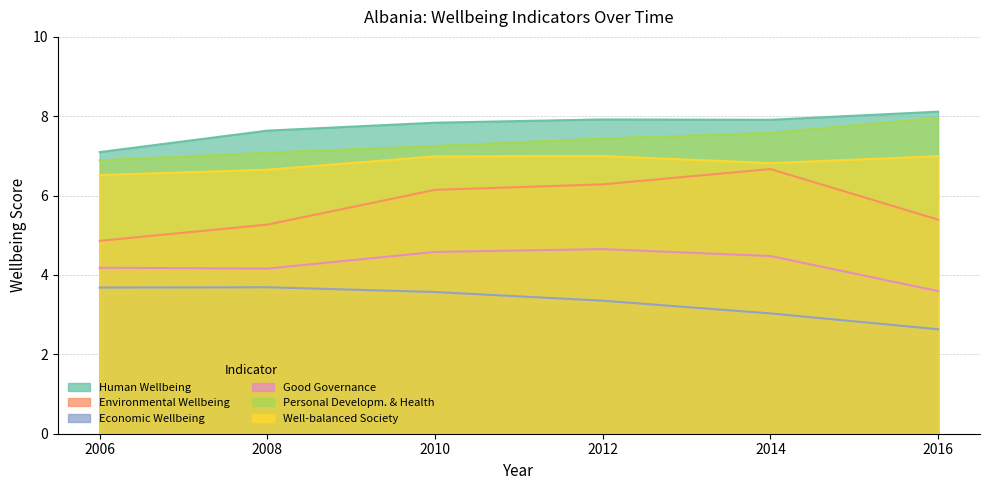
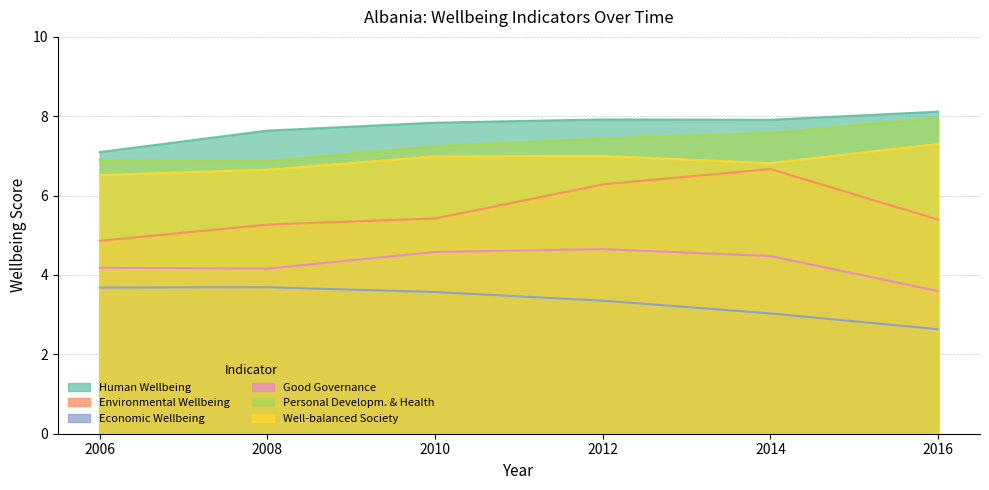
  {
    "Human Wellbeing": {
      "2006": 7.1,
      "2008": 7.6,
      "2010": 7.8,
      "2012": 7.9,
      "2014": 7.9,
      "2016": 8.1
    },
    "Environmental Wellbeing": {
      "2006": 4.9,
      "2008": 5.3,
-     "2010": 6.1,
+     "2010": 5.4,
      "2012": 6.3,
      "2014": 6.7,
      "2016": 5.4
    },
    "Economic Wellbeing": {
      "2006": 3.7,
      "2008": 3.7,
      "2010": 3.6,
      "2012": 3.4,
      "2014": 3.0,
      "2016": 2.6
    },
    "Good Governance": {
      "2006": 4.2,
      "2008": 4.2,
      "2010": 4.6,
      "2012": 4.7,
      "2014": 4.5,
      "2016": 3.6
    },
    "Personal Developm. & Health": {
      "2006": 6.9,
-     "2008": 7.1,
+     "2008": 6.9,
      "2010": 7.2,
      "2012": 7.4,
      "2014": 7.6,
      "2016": 8.0
    },
    "Well-balanced Society": {
      "2006": 6.5,
      "2008": 6.7,
      "2010": 7.0,
      "2012": 7.0,
      "2014": 6.8,
-     "2016": 7.0
+     "2016": 7.3
    }
  }
